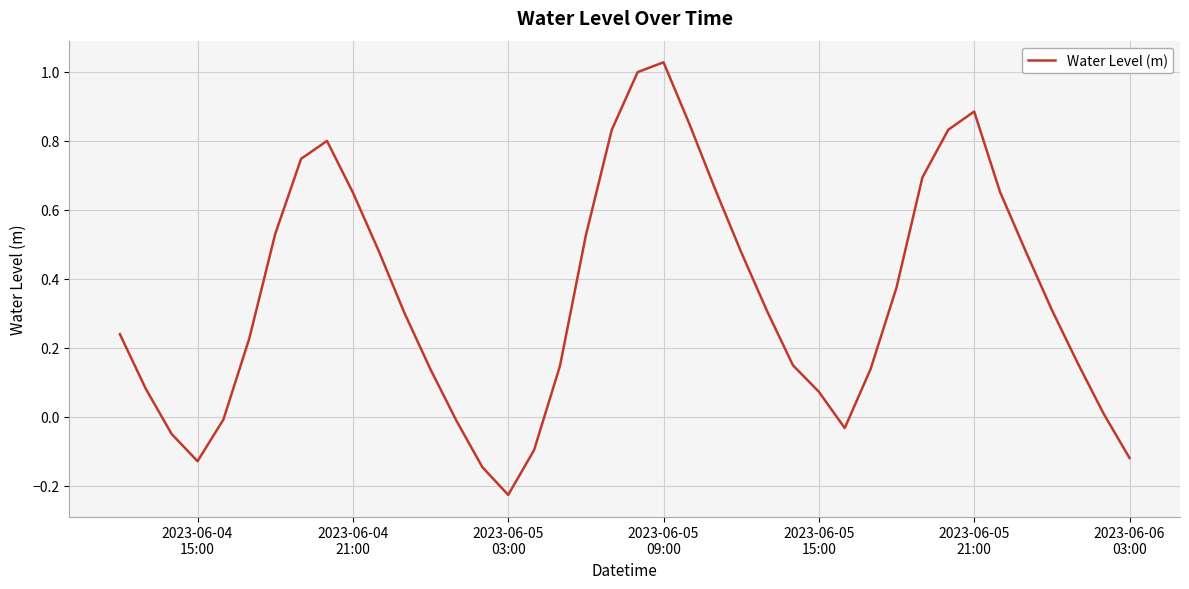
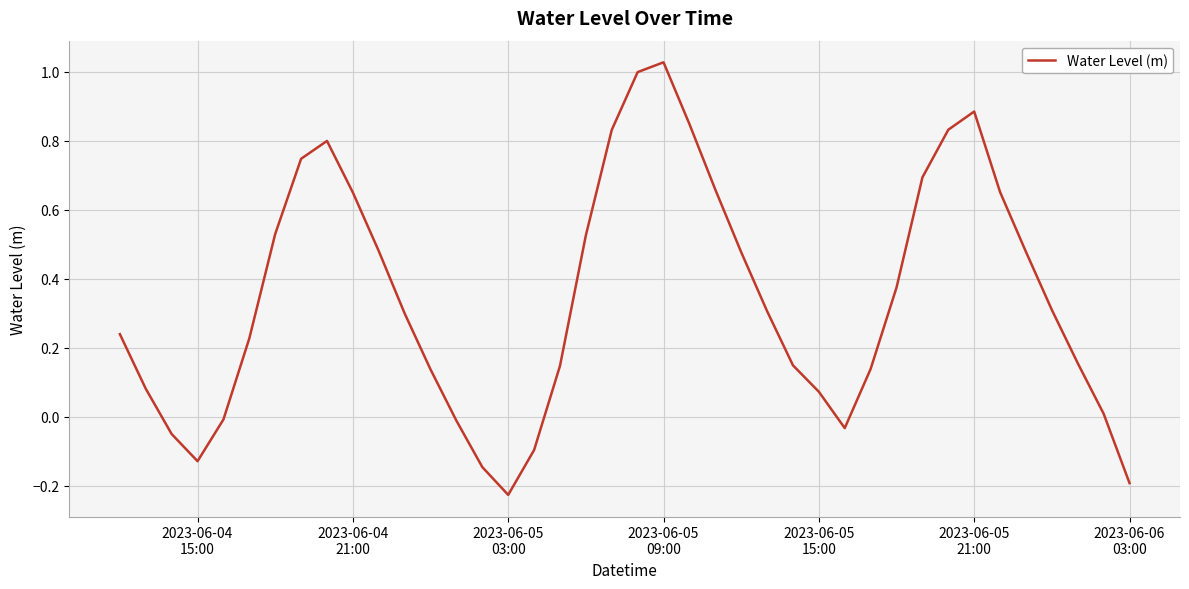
  {
    "2023-06-04 15:00": -0.13,
    "2023-06-04 21:00": 0.65,
    "2023-06-05 03:00": -0.23,
    "2023-06-05 09:00": 1.03,
    "2023-06-05 15:00": 0.07,
    "2023-06-05 21:00": 0.88,
-   "2023-06-06 03:00": -0.12
+   "2023-06-06 03:00": -0.19
  }
